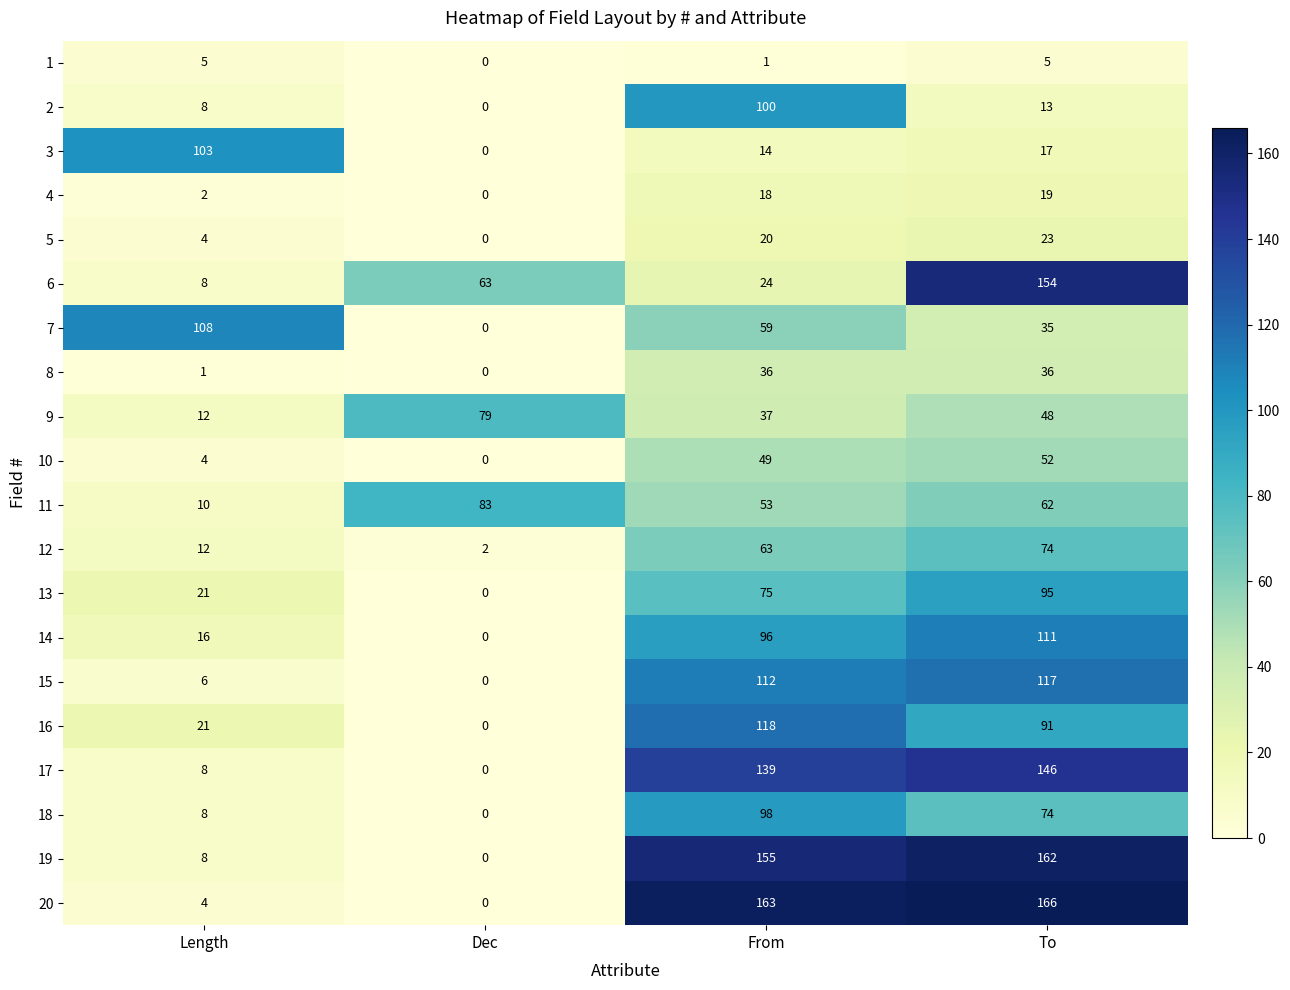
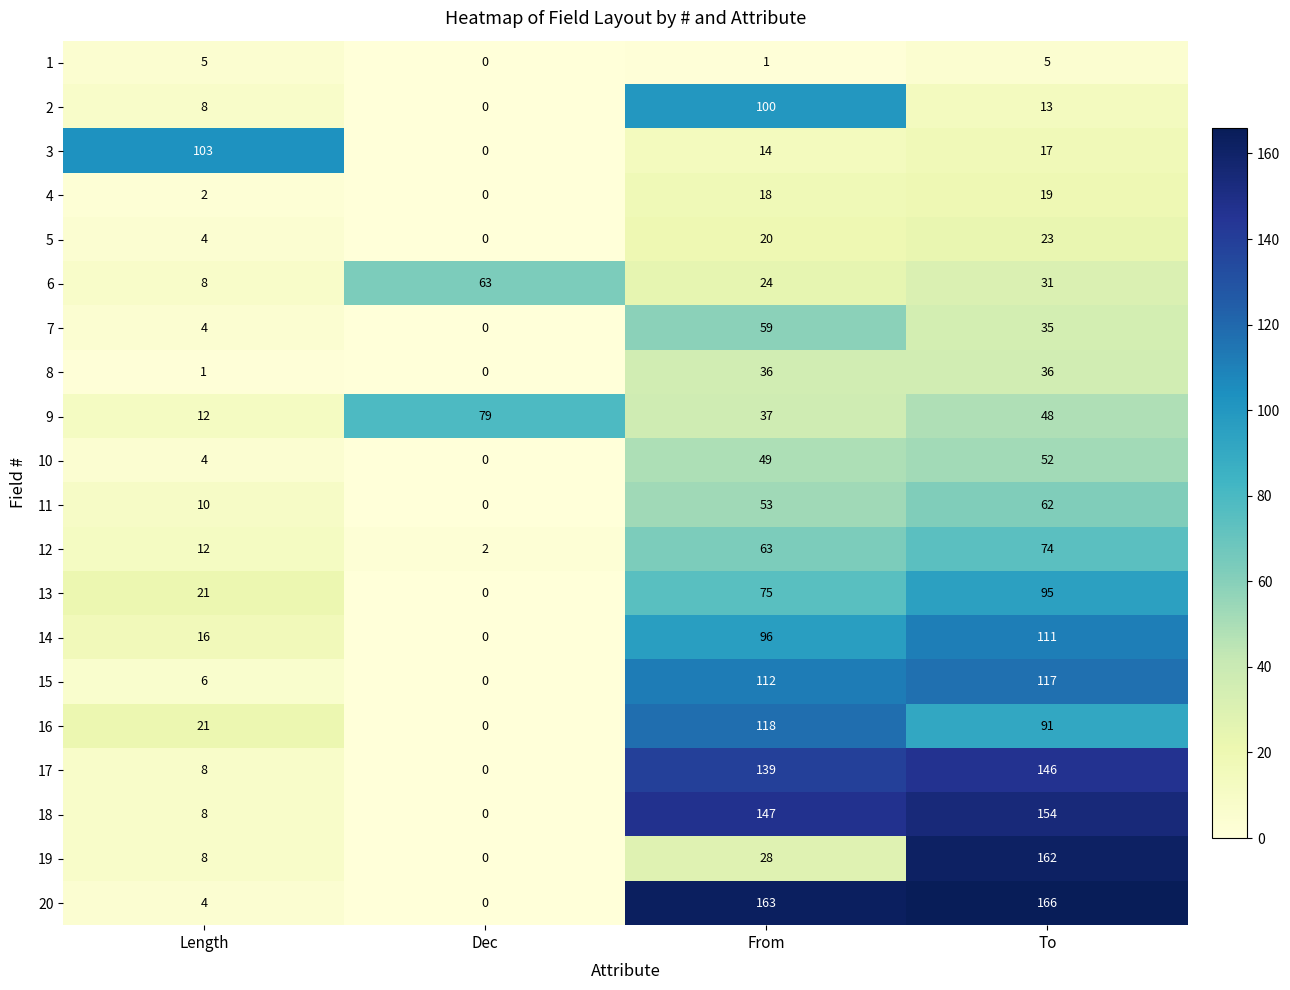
  {
    "1": {
      "Length": 5,
      "Dec": 0,
      "From": 1,
      "To": 5
    },
    "2": {
      "Length": 8,
      "Dec": 0,
      "From": 100,
      "To": 13
    },
    "3": {
      "Length": 103,
      "Dec": 0,
      "From": 14,
      "To": 17
    },
    "4": {
      "Length": 2,
      "Dec": 0,
      "From": 18,
      "To": 19
    },
    "5": {
      "Length": 4,
      "Dec": 0,
      "From": 20,
      "To": 23
    },
    "6": {
      "Length": 8,
      "Dec": 63,
      "From": 24,
-     "To": 154
+     "To": 31
    },
    "7": {
-     "Length": 108,
+     "Length": 4,
      "Dec": 0,
      "From": 59,
      "To": 35
    },
    "8": {
      "Length": 1,
      "Dec": 0,
      "From": 36,
      "To": 36
    },
    "9": {
      "Length": 12,
      "Dec": 79,
      "From": 37,
      "To": 48
    },
    "10": {
      "Length": 4,
      "Dec": 0,
      "From": 49,
      "To": 52
    },
    "11": {
      "Length": 10,
-     "Dec": 83,
+     "Dec": 0,
      "From": 53,
      "To": 62
    },
    "12": {
      "Length": 12,
      "Dec": 2,
      "From": 63,
      "To": 74
    },
    "13": {
      "Length": 21,
      "Dec": 0,
      "From": 75,
      "To": 95
    },
    "14": {
      "Length": 16,
      "Dec": 0,
      "From": 96,
      "To": 111
    },
    "15": {
      "Length": 6,
      "Dec": 0,
      "From": 112,
      "To": 117
    },
    "16": {
      "Length": 21,
      "Dec": 0,
      "From": 118,
      "To": 91
    },
    "17": {
      "Length": 8,
      "Dec": 0,
      "From": 139,
      "To": 146
    },
    "18": {
      "Length": 8,
      "Dec": 0,
-     "From": 98,
-     "To": 74
+     "From": 147,
+     "To": 154
    },
    "19": {
      "Length": 8,
      "Dec": 0,
-     "From": 155,
+     "From": 28,
      "To": 162
    },
    "20": {
      "Length": 4,
      "Dec": 0,
      "From": 163,
      "To": 166
    }
  }
